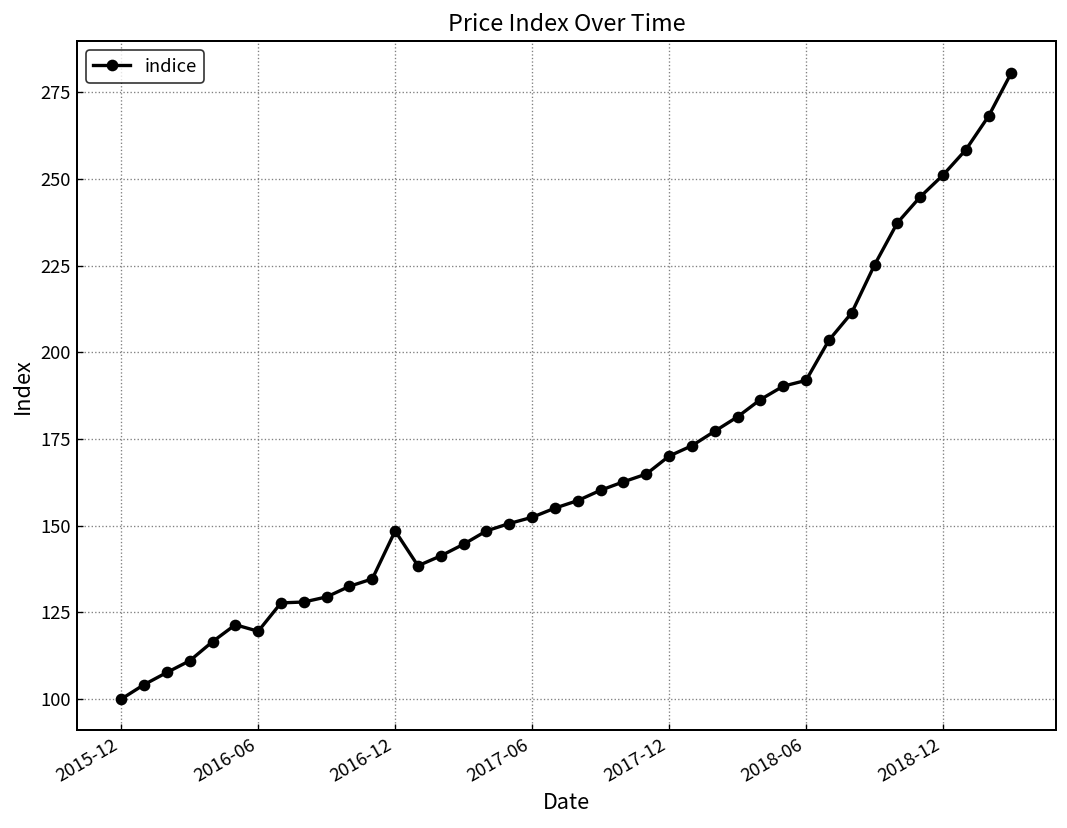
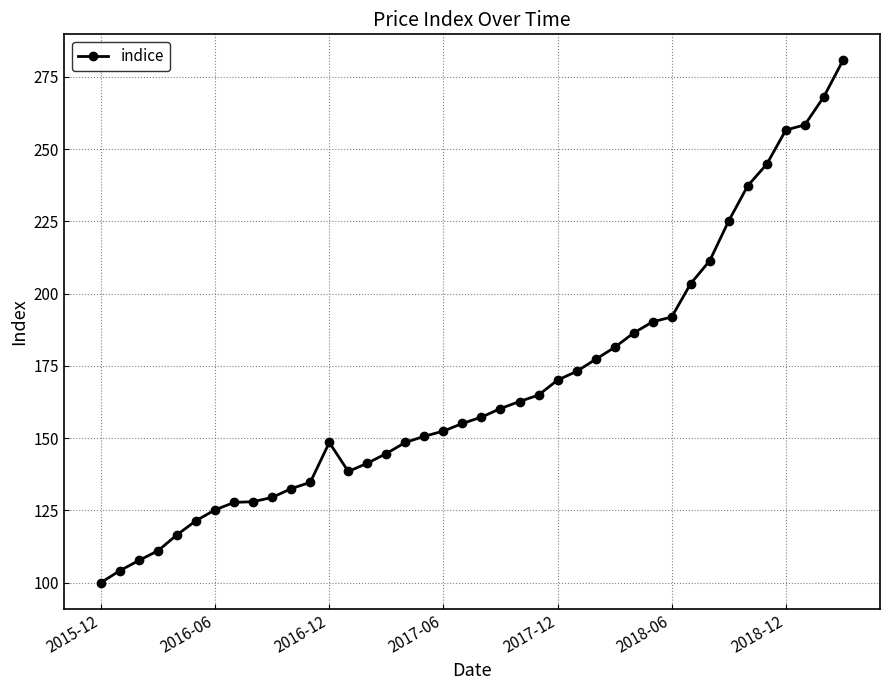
  {
    "2015-12": 100,
-   "2016-06": 120,
+   "2016-06": 125,
    "2016-12": 148,
    "2017-06": 152,
    "2017-12": 170,
    "2018-06": 192,
-   "2018-12": 251
+   "2018-12": 257
  }
